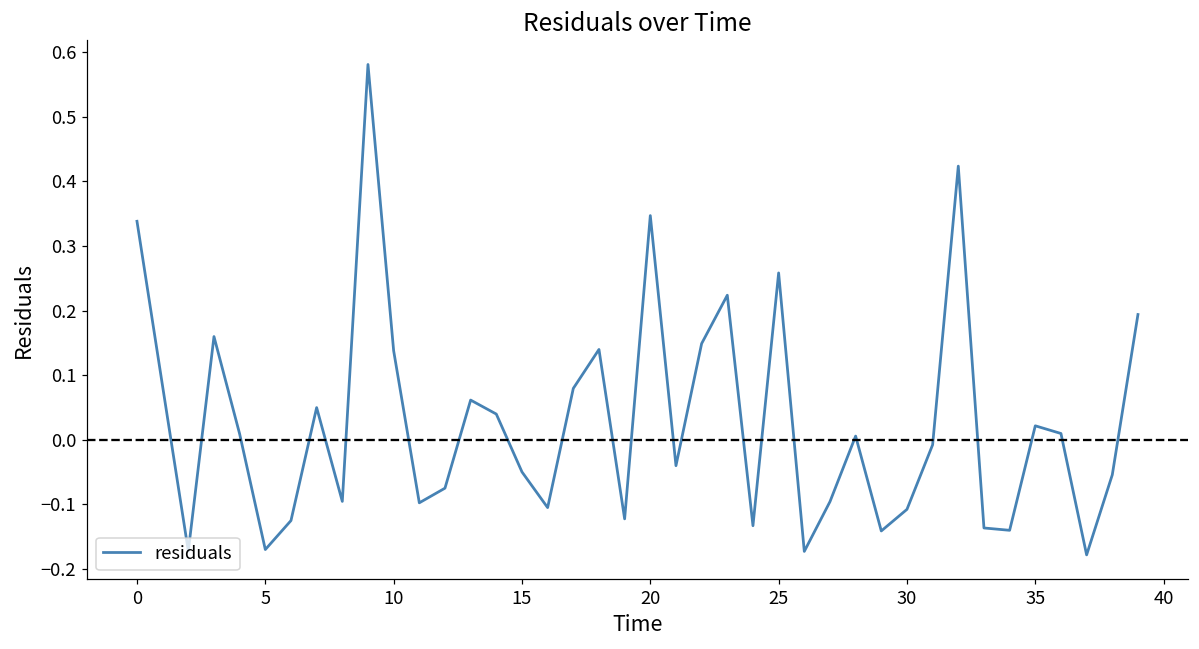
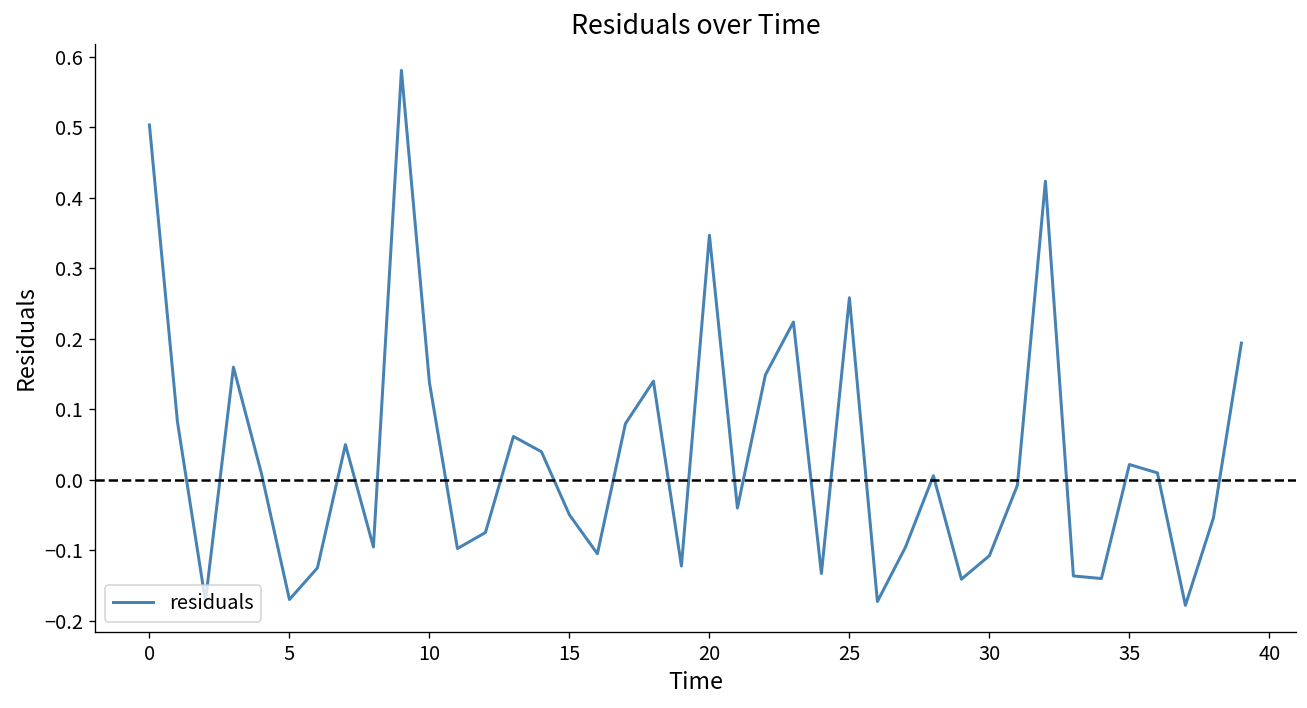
  {
-   "0": 0.34,
+   "0": 0.50,
    "5": -0.17,
    "10": 0.14,
    "15": -0.05,
    "20": 0.35,
    "25": 0.26,
    "30": -0.11,
    "35": 0.02
  }
